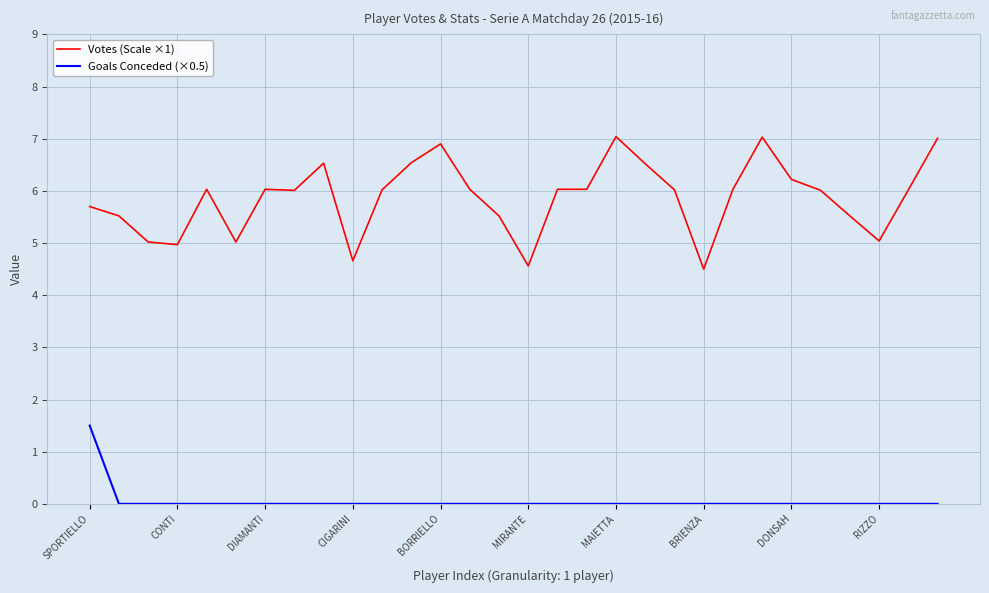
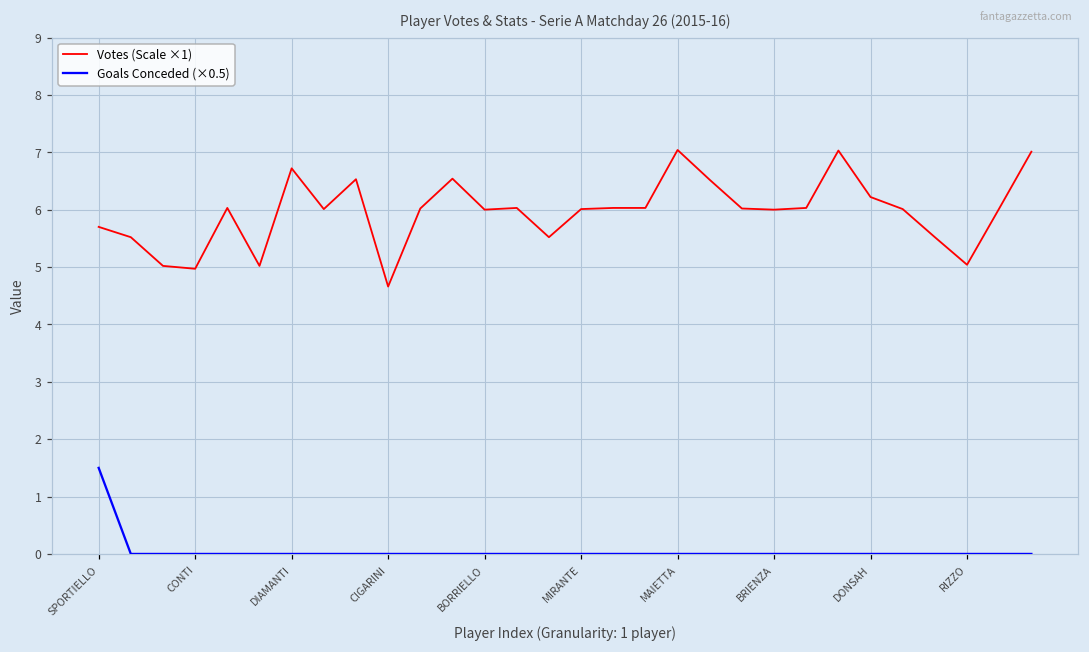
  {
    "Votes (Scale ×1)": {
      "SPORTIELLO": 5.7,
      "CONTI": 5.0,
-     "DIAMANTI": 6.0,
+     "DIAMANTI": 6.7,
      "CIGARINI": 4.7,
-     "BORRIELLO": 6.9,
-     "MIRANTE": 4.6,
+     "BORRIELLO": 6.0,
+     "MIRANTE": 6.0,
      "MAIETTA": 7.0,
-     "BRIENZA": 4.5,
+     "BRIENZA": 6.0,
      "DONSAH": 6.2,
      "RIZZO": 5.0
    },
    "Goals Conceded (×0.5)": {
      "SPORTIELLO": 1.5,
      "CONTI": 0.0,
      "DIAMANTI": 0.0,
      "CIGARINI": 0.0,
      "BORRIELLO": 0.0,
      "MIRANTE": 0.0,
      "MAIETTA": 0.0,
      "BRIENZA": 0.0,
      "DONSAH": 0.0,
      "RIZZO": 0.0
    }
  }
